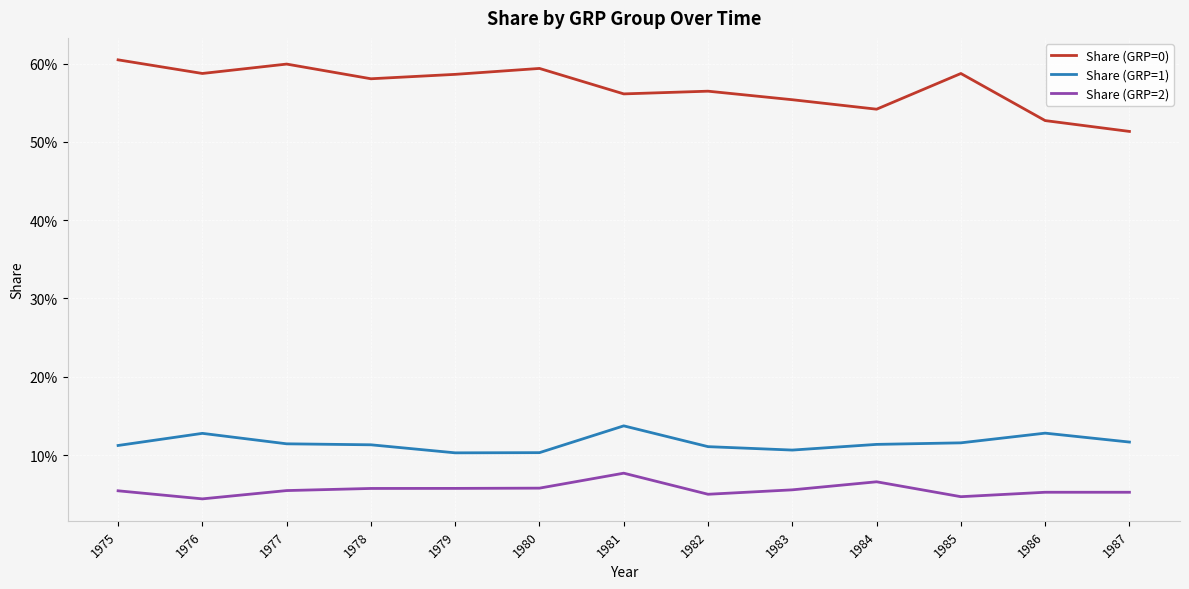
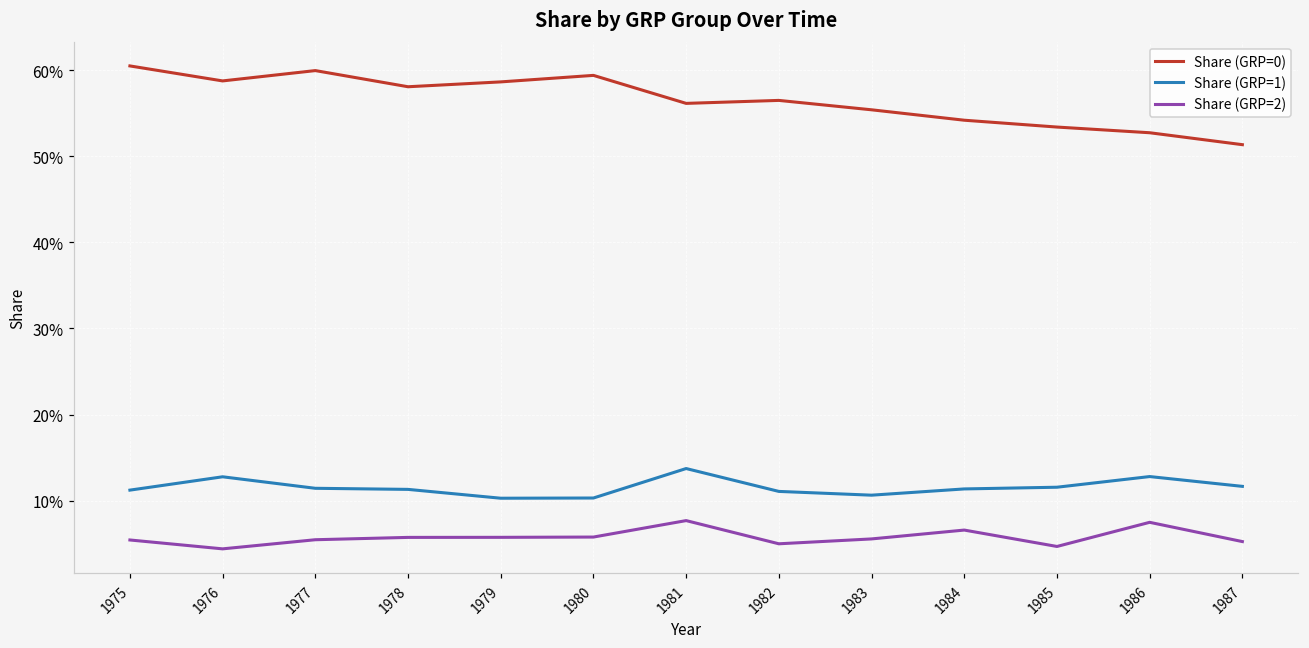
  {
    "Share (GRP=0)": {
      "1975": "60%",
      "1976": "59%",
      "1977": "60%",
      "1978": "58%",
      "1979": "59%",
      "1980": "59%",
      "1981": "56%",
      "1982": "56%",
      "1983": "55%",
      "1984": "54%",
-     "1985": "59%",
+     "1985": "53%",
      "1986": "53%",
      "1987": "51%"
    },
    "Share (GRP=1)": {
      "1975": "11%",
      "1976": "13%",
      "1977": "11%",
      "1978": "11%",
      "1979": "10%",
      "1980": "10%",
      "1981": "14%",
      "1982": "11%",
      "1983": "11%",
      "1984": "11%",
      "1985": "12%",
      "1986": "13%",
      "1987": "12%"
    },
    "Share (GRP=2)": {
      "1975": "5%",
      "1976": "4%",
      "1977": "5%",
      "1978": "6%",
      "1979": "6%",
      "1980": "6%",
      "1981": "8%",
      "1982": "5%",
      "1983": "6%",
      "1984": "7%",
      "1985": "5%",
-     "1986": "5%",
+     "1986": "7%",
      "1987": "5%"
    }
  }
